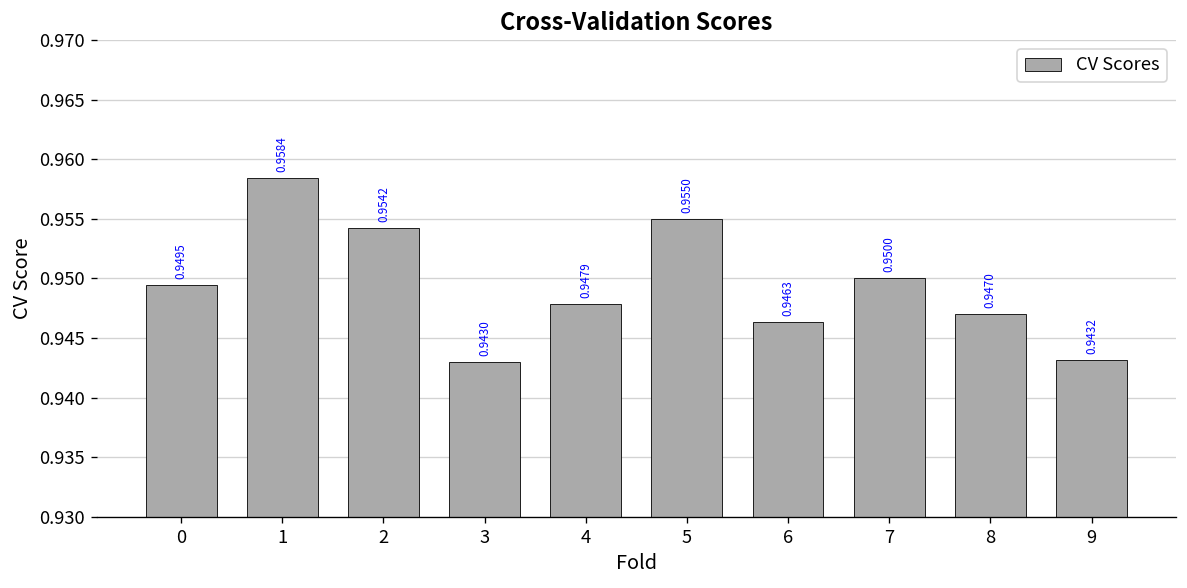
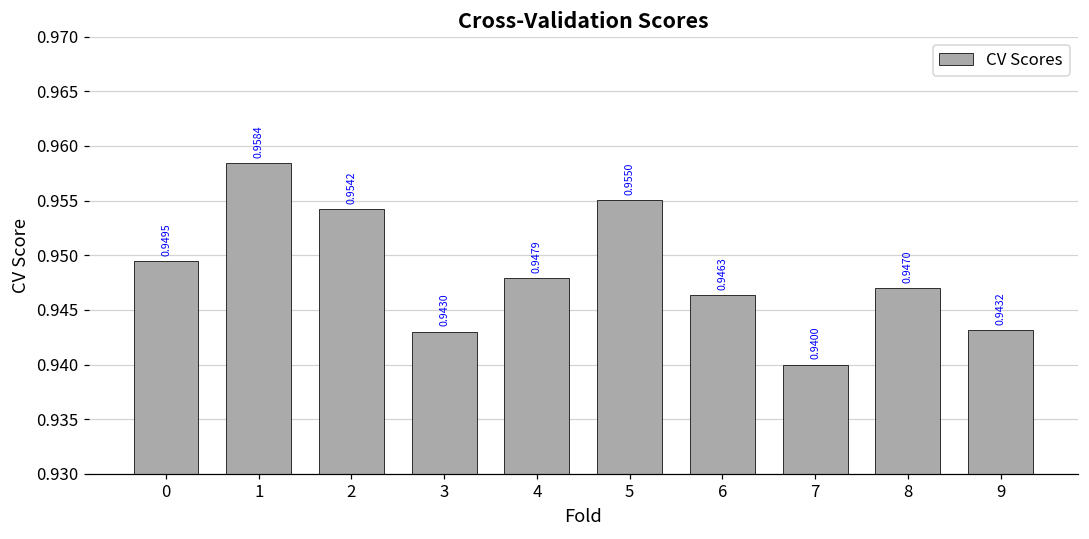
  {
    "0": 0.9495,
    "1": 0.9584,
    "2": 0.9542,
    "3": 0.9430,
    "4": 0.9479,
    "5": 0.9550,
    "6": 0.9463,
-   "7": 0.9500,
+   "7": 0.9400,
    "8": 0.9470,
    "9": 0.9432
  }
